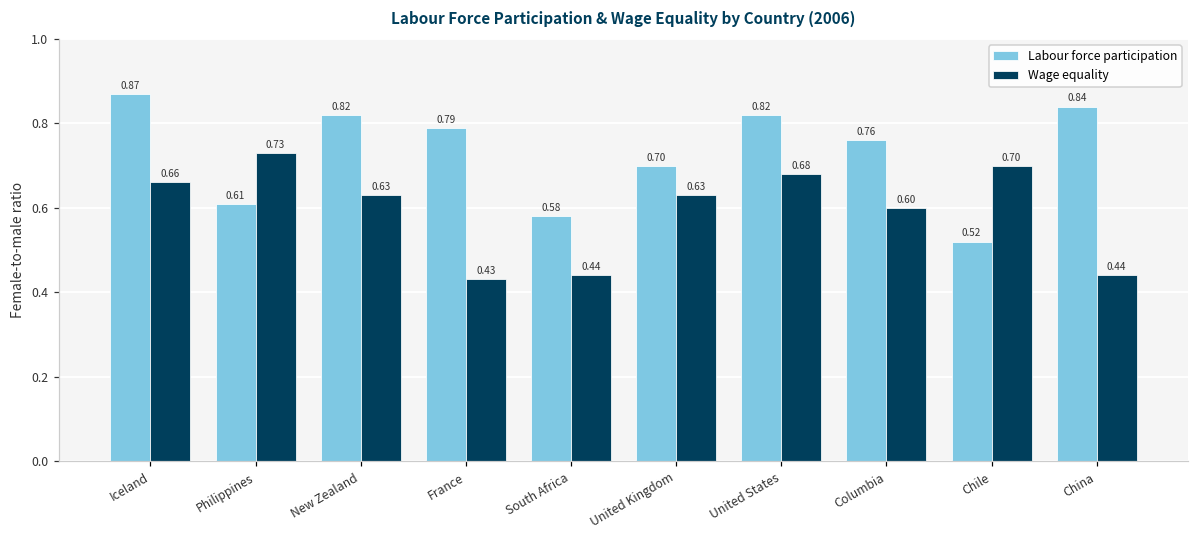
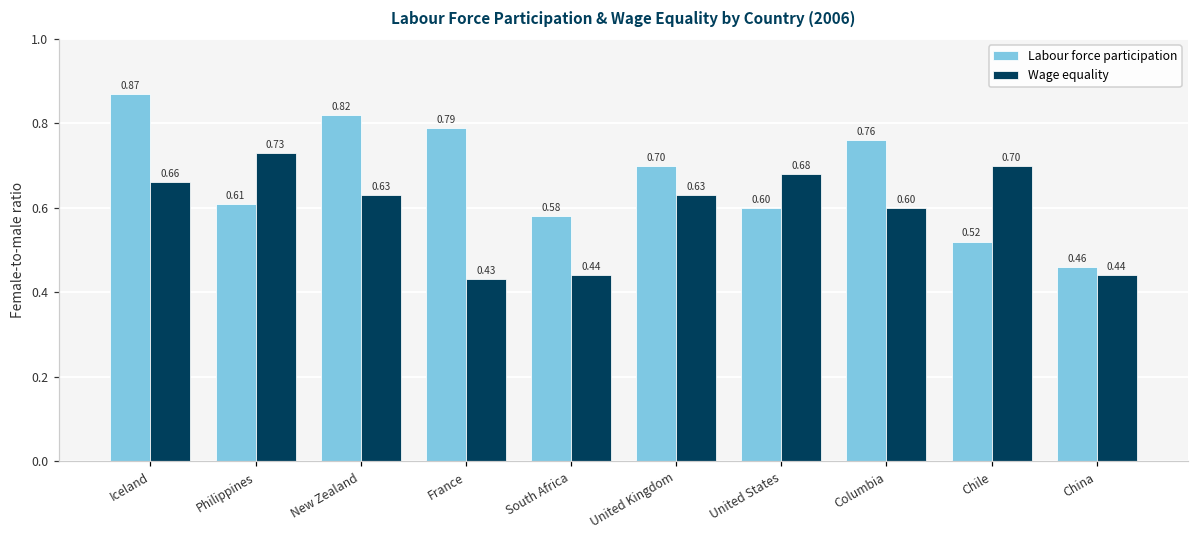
  {
    "Labour force participation": {
      "Iceland": 0.87,
      "Philippines": 0.61,
      "New Zealand": 0.82,
      "France": 0.79,
      "South Africa": 0.58,
      "United Kingdom": 0.70,
-     "United States": 0.82,
+     "United States": 0.60,
      "Columbia": 0.76,
      "Chile": 0.52,
-     "China": 0.84
+     "China": 0.46
    },
    "Wage equality": {
      "Iceland": 0.66,
      "Philippines": 0.73,
      "New Zealand": 0.63,
      "France": 0.43,
      "South Africa": 0.44,
      "United Kingdom": 0.63,
      "United States": 0.68,
      "Columbia": 0.60,
      "Chile": 0.70,
      "China": 0.44
    }
  }
